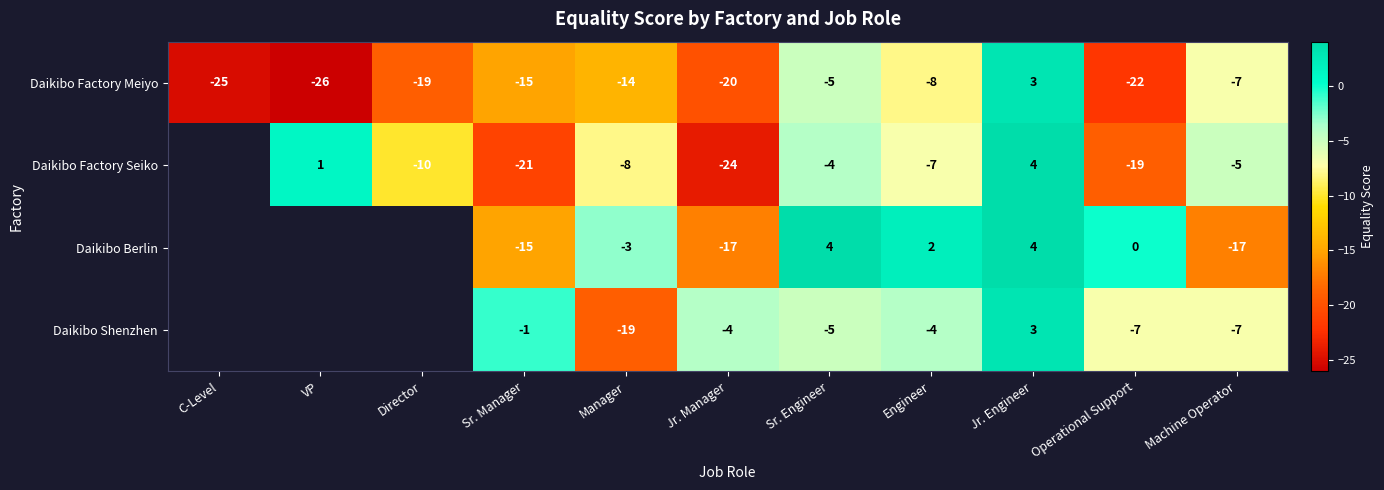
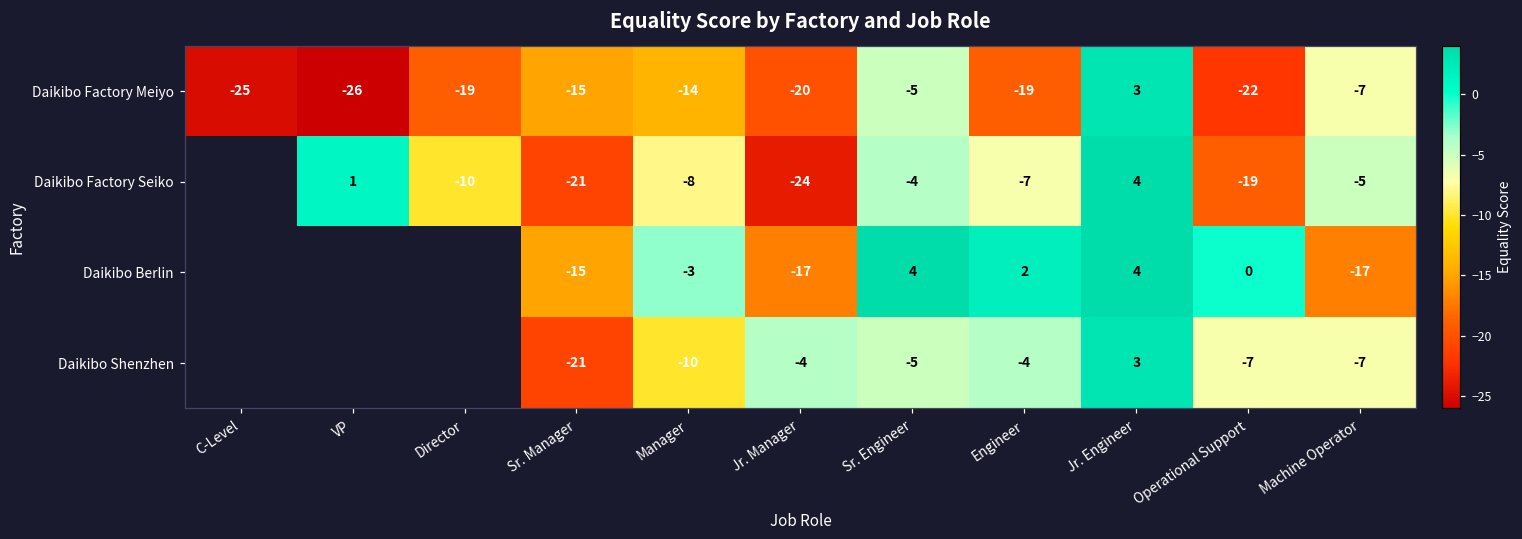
  {
    "Daikibo Factory Meiyo": {
      "C-Level": -25,
      "VP": -26,
      "Director": -19,
      "Sr. Manager": -15,
      "Manager": -14,
      "Jr. Manager": -20,
      "Sr. Engineer": -5,
-     "Engineer": -8,
+     "Engineer": -19,
      "Jr. Engineer": 3,
      "Operational Support": -22,
      "Machine Operator": -7
    },
    "Daikibo Factory Seiko": {
      "VP": 1,
      "Director": -10,
      "Sr. Manager": -21,
      "Manager": -8,
      "Jr. Manager": -24,
      "Sr. Engineer": -4,
      "Engineer": -7,
      "Jr. Engineer": 4,
      "Operational Support": -19,
      "Machine Operator": -5
    },
    "Daikibo Berlin": {
      "Sr. Manager": -15,
      "Manager": -3,
      "Jr. Manager": -17,
      "Sr. Engineer": 4,
      "Engineer": 2,
      "Jr. Engineer": 4,
      "Operational Support": 0,
      "Machine Operator": -17
    },
    "Daikibo Shenzhen": {
-     "Sr. Manager": -1,
-     "Manager": -19,
+     "Sr. Manager": -21,
+     "Manager": -10,
      "Jr. Manager": -4,
      "Sr. Engineer": -5,
      "Engineer": -4,
      "Jr. Engineer": 3,
      "Operational Support": -7,
      "Machine Operator": -7
    }
  }
